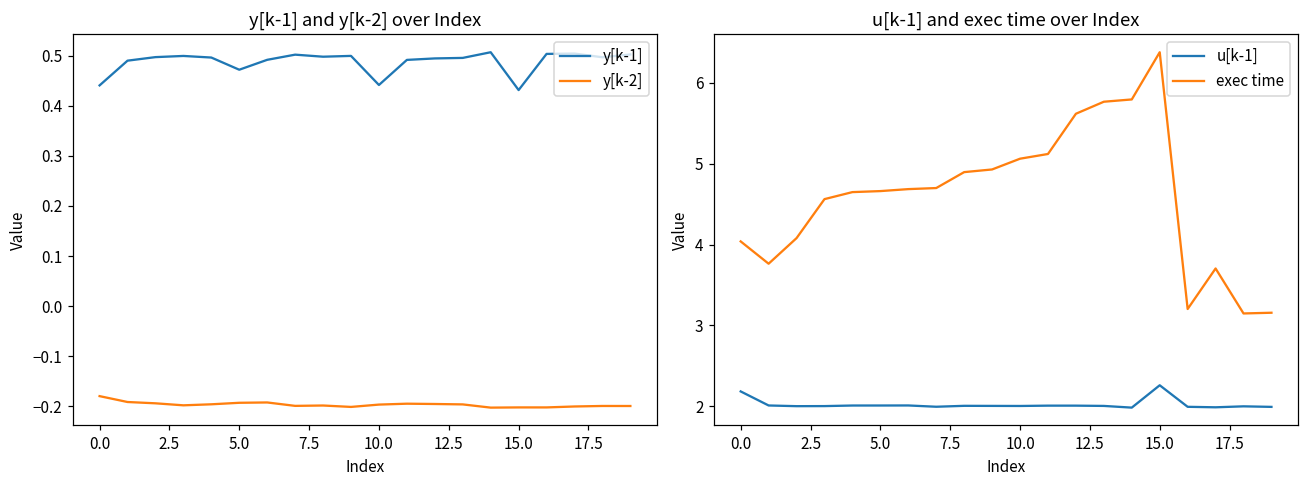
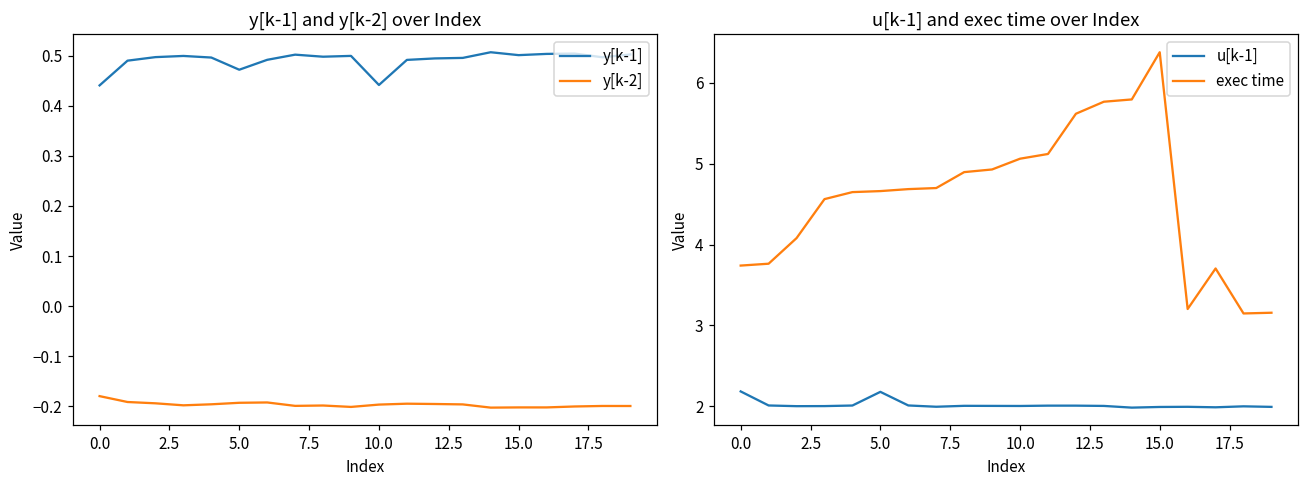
  {
    "y[k-1] and y[k-2] over Index": {
      "y[k-1]": {
        "0.0": 0.44,
        "5.0": 0.47,
        "10.0": 0.44,
-       "15.0": 0.43
+       "15.0": 0.50
      },
      "y[k-2]": {
        "0.0": -0.18,
        "5.0": -0.19,
        "10.0": -0.20,
        "15.0": -0.20
      }
    },
    "u[k-1] and exec time over Index": {
      "u[k-1]": {
        "0.0": 2.2,
-       "5.0": 2.0,
+       "5.0": 2.2,
        "10.0": 2.0,
-       "15.0": 2.3
+       "15.0": 2.0
      },
      "exec time": {
-       "0.0": 4.0,
+       "0.0": 3.7,
        "5.0": 4.7,
        "10.0": 5.1,
        "15.0": 6.4
      }
    }
  }
